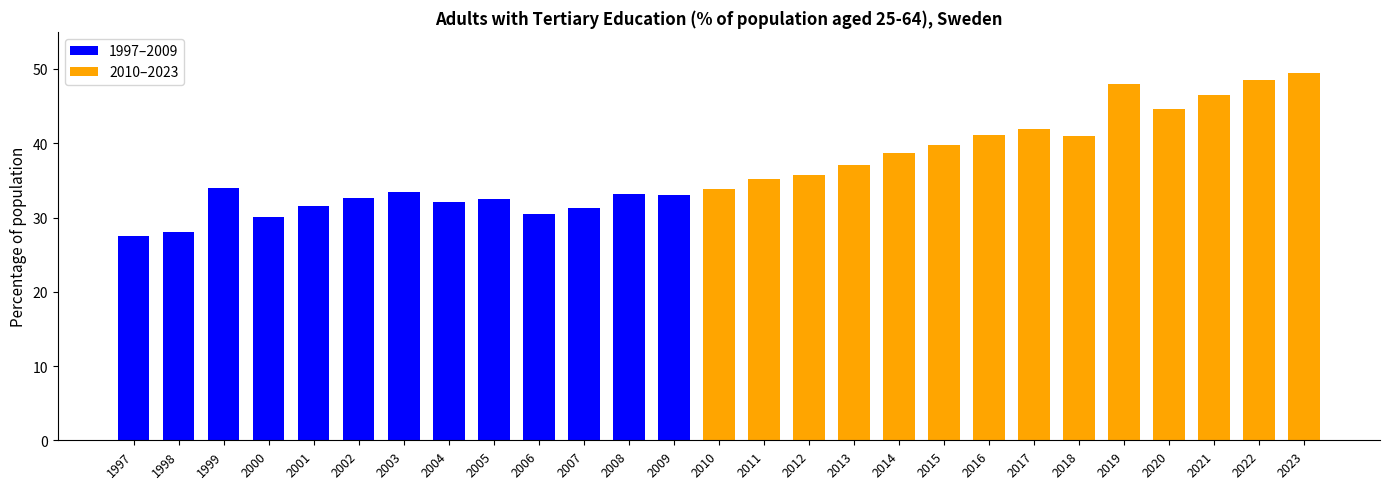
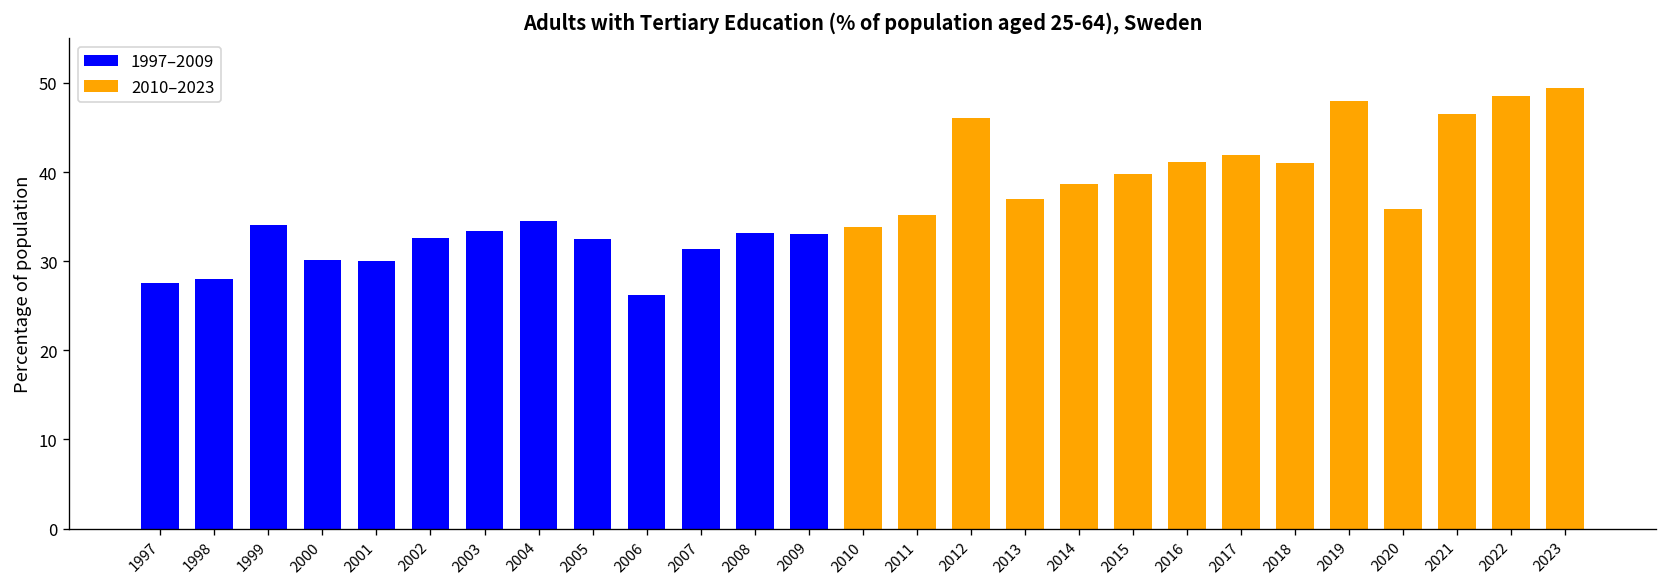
  {
    "1997–2009": {
      "1997": 28,
      "1998": 28,
      "1999": 34,
      "2000": 30,
-     "2001": 32,
+     "2001": 30,
      "2002": 33,
      "2003": 33,
-     "2004": 32,
+     "2004": 35,
      "2005": 33,
-     "2006": 31,
+     "2006": 26,
      "2007": 31,
      "2008": 33,
      "2009": 33
    },
    "2010–2023": {
      "2010": 34,
      "2011": 35,
-     "2012": 36,
+     "2012": 46,
      "2013": 37,
      "2014": 39,
      "2015": 40,
      "2016": 41,
      "2017": 42,
      "2018": 41,
      "2019": 48,
-     "2020": 45,
+     "2020": 36,
      "2021": 47,
      "2022": 49,
      "2023": 49
    }
  }
